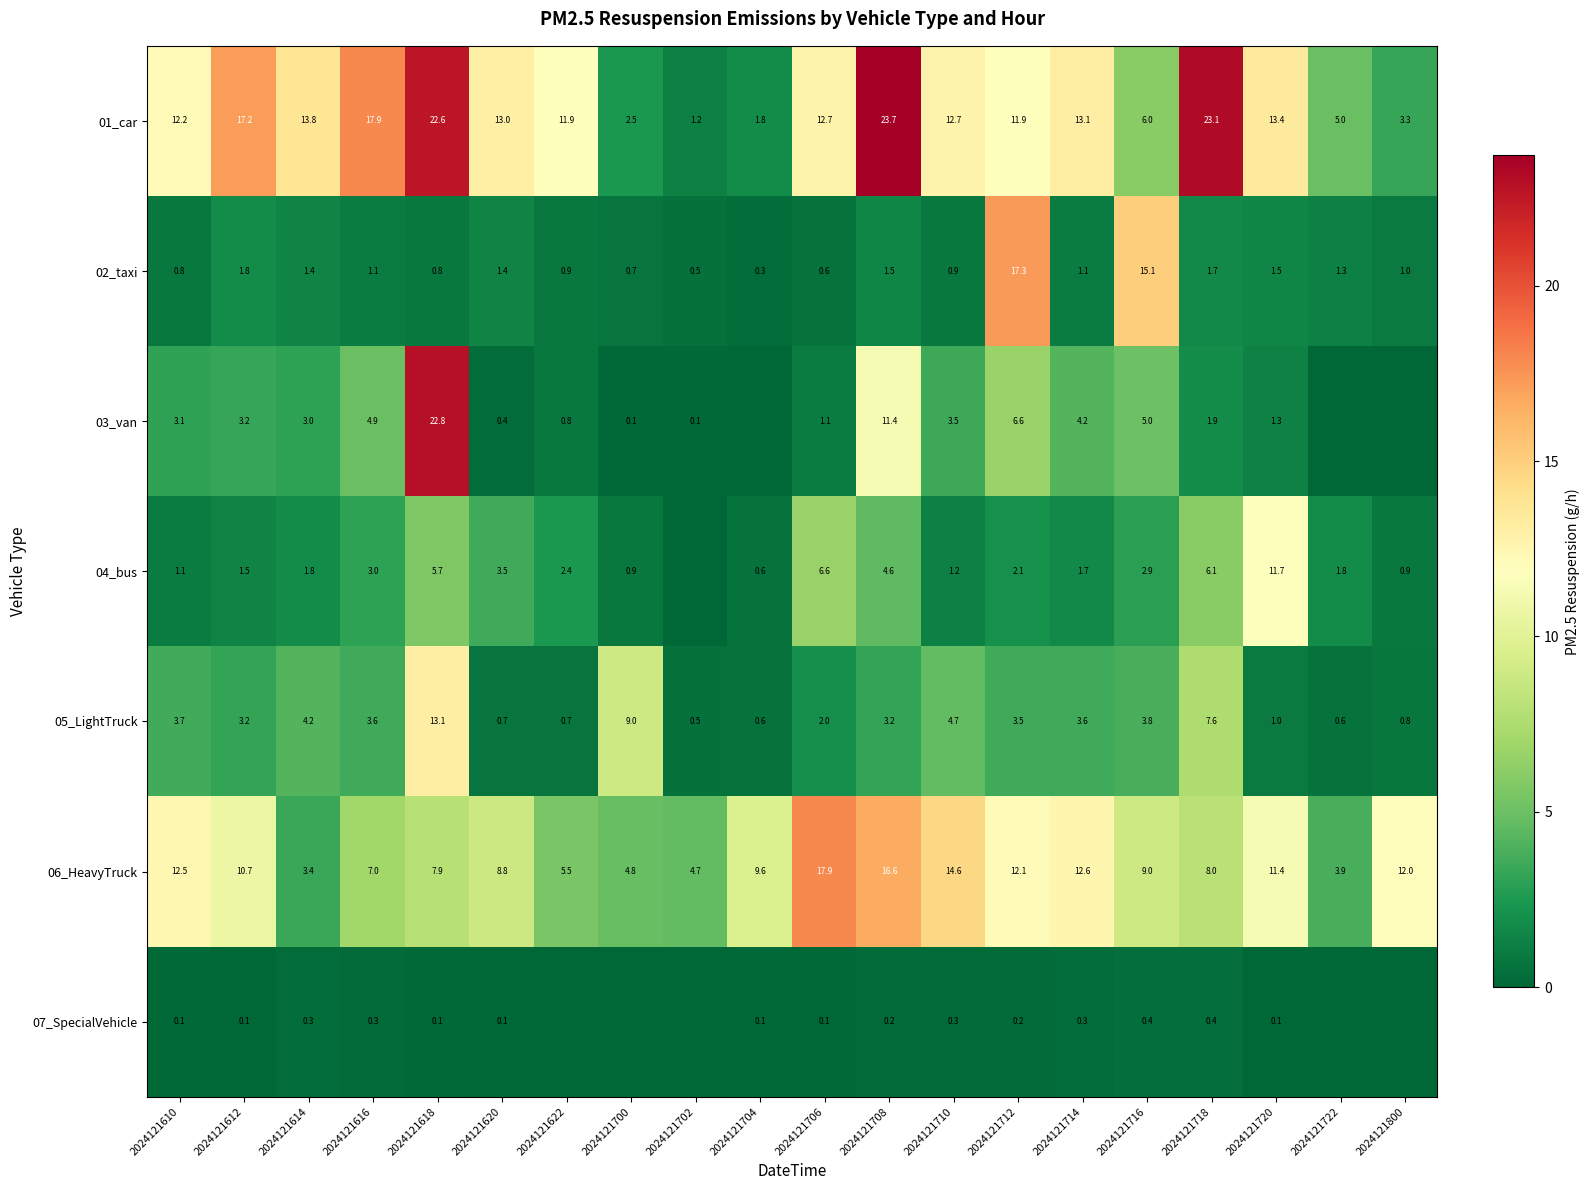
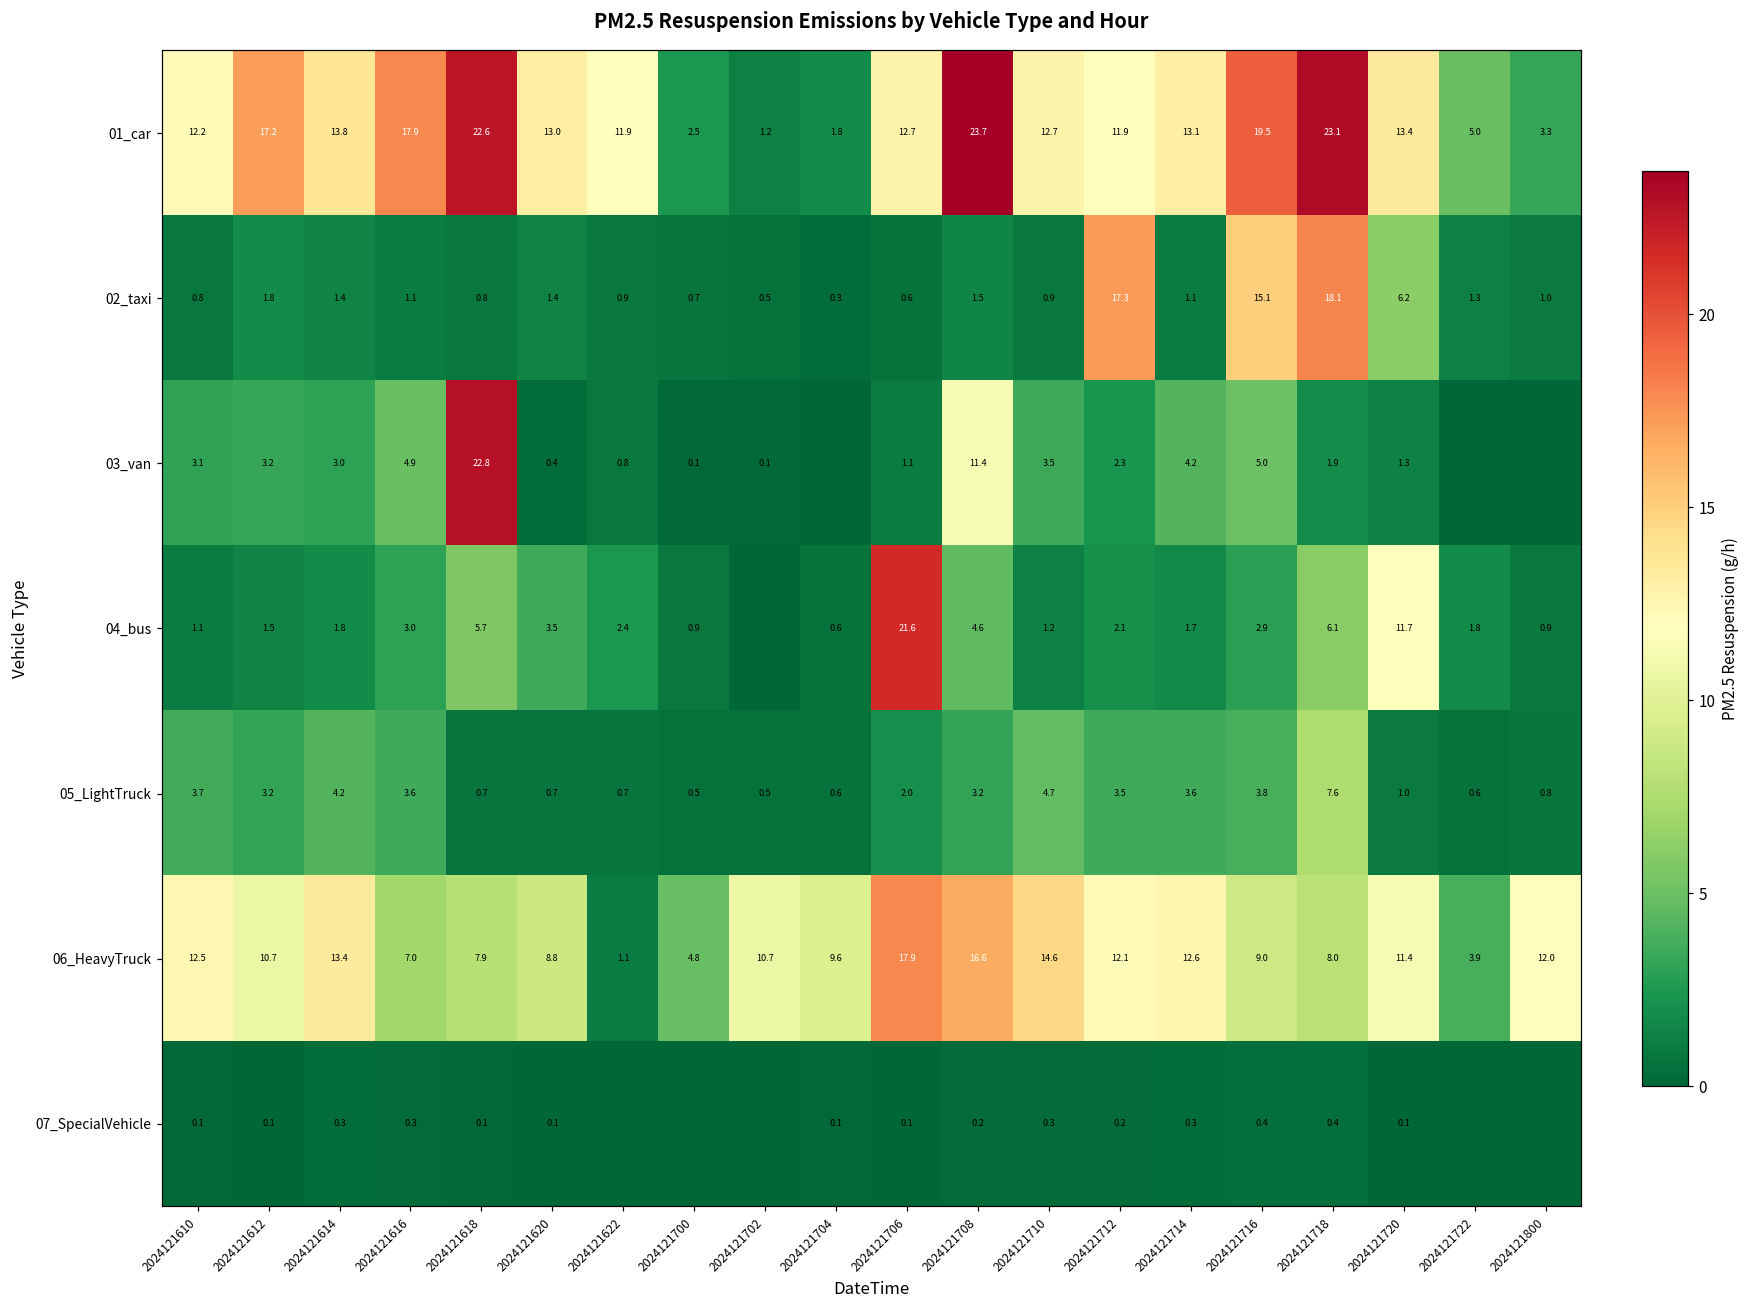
  {
    "01_car": {
      "2024121610": 12.2,
      "2024121612": 17.2,
      "2024121614": 13.8,
      "2024121616": 17.9,
      "2024121618": 22.6,
      "2024121620": 13.0,
      "2024121622": 11.9,
      "2024121700": 2.5,
      "2024121702": 1.2,
      "2024121704": 1.8,
      "2024121706": 12.7,
      "2024121708": 23.7,
      "2024121710": 12.7,
      "2024121712": 11.9,
      "2024121714": 13.1,
-     "2024121716": 6.0,
+     "2024121716": 19.5,
      "2024121718": 23.1,
      "2024121720": 13.4,
      "2024121722": 5.0,
      "2024121800": 3.3
    },
    "02_taxi": {
      "2024121610": 0.8,
      "2024121612": 1.8,
      "2024121614": 1.4,
      "2024121616": 1.1,
      "2024121618": 0.8,
      "2024121620": 1.4,
      "2024121622": 0.9,
      "2024121700": 0.7,
      "2024121702": 0.5,
      "2024121704": 0.3,
      "2024121706": 0.6,
      "2024121708": 1.5,
      "2024121710": 0.9,
      "2024121712": 17.3,
      "2024121714": 1.1,
      "2024121716": 15.1,
-     "2024121718": 1.7,
-     "2024121720": 1.5,
+     "2024121718": 18.1,
+     "2024121720": 6.2,
      "2024121722": 1.3,
      "2024121800": 1.0
    },
    "03_van": {
      "2024121610": 3.1,
      "2024121612": 3.2,
      "2024121614": 3.0,
      "2024121616": 4.9,
      "2024121618": 22.8,
      "2024121620": 0.4,
      "2024121622": 0.8,
      "2024121700": 0.1,
      "2024121702": 0.1,
      "2024121706": 1.1,
      "2024121708": 11.4,
      "2024121710": 3.5,
-     "2024121712": 6.6,
+     "2024121712": 2.3,
      "2024121714": 4.2,
      "2024121716": 5.0,
      "2024121718": 1.9,
      "2024121720": 1.3
    },
    "04_bus": {
      "2024121610": 1.1,
      "2024121612": 1.5,
      "2024121614": 1.8,
      "2024121616": 3.0,
      "2024121618": 5.7,
      "2024121620": 3.5,
      "2024121622": 2.4,
      "2024121700": 0.9,
      "2024121704": 0.6,
-     "2024121706": 6.6,
+     "2024121706": 21.6,
      "2024121708": 4.6,
      "2024121710": 1.2,
      "2024121712": 2.1,
      "2024121714": 1.7,
      "2024121716": 2.9,
      "2024121718": 6.1,
      "2024121720": 11.7,
      "2024121722": 1.8,
      "2024121800": 0.9
    },
    "05_LightTruck": {
      "2024121610": 3.7,
      "2024121612": 3.2,
      "2024121614": 4.2,
      "2024121616": 3.6,
-     "2024121618": 13.1,
+     "2024121618": 0.7,
      "2024121620": 0.7,
      "2024121622": 0.7,
-     "2024121700": 9.0,
+     "2024121700": 0.5,
      "2024121702": 0.5,
      "2024121704": 0.6,
      "2024121706": 2.0,
      "2024121708": 3.2,
      "2024121710": 4.7,
      "2024121712": 3.5,
      "2024121714": 3.6,
      "2024121716": 3.8,
      "2024121718": 7.6,
      "2024121720": 1.0,
      "2024121722": 0.6,
      "2024121800": 0.8
    },
    "06_HeavyTruck": {
      "2024121610": 12.5,
      "2024121612": 10.7,
-     "2024121614": 3.4,
+     "2024121614": 13.4,
      "2024121616": 7.0,
      "2024121618": 7.9,
      "2024121620": 8.8,
-     "2024121622": 5.5,
+     "2024121622": 1.1,
      "2024121700": 4.8,
-     "2024121702": 4.7,
+     "2024121702": 10.7,
      "2024121704": 9.6,
      "2024121706": 17.9,
      "2024121708": 16.6,
      "2024121710": 14.6,
      "2024121712": 12.1,
      "2024121714": 12.6,
      "2024121716": 9.0,
      "2024121718": 8.0,
      "2024121720": 11.4,
      "2024121722": 3.9,
      "2024121800": 12.0
    },
    "07_SpecialVehicle": {
      "2024121610": 0.1,
      "2024121612": 0.1,
      "2024121614": 0.3,
      "2024121616": 0.3,
      "2024121618": 0.1,
      "2024121620": 0.1,
      "2024121704": 0.1,
      "2024121706": 0.1,
      "2024121708": 0.2,
      "2024121710": 0.3,
      "2024121712": 0.2,
      "2024121714": 0.3,
      "2024121716": 0.4,
      "2024121718": 0.4,
      "2024121720": 0.1
    }
  }
